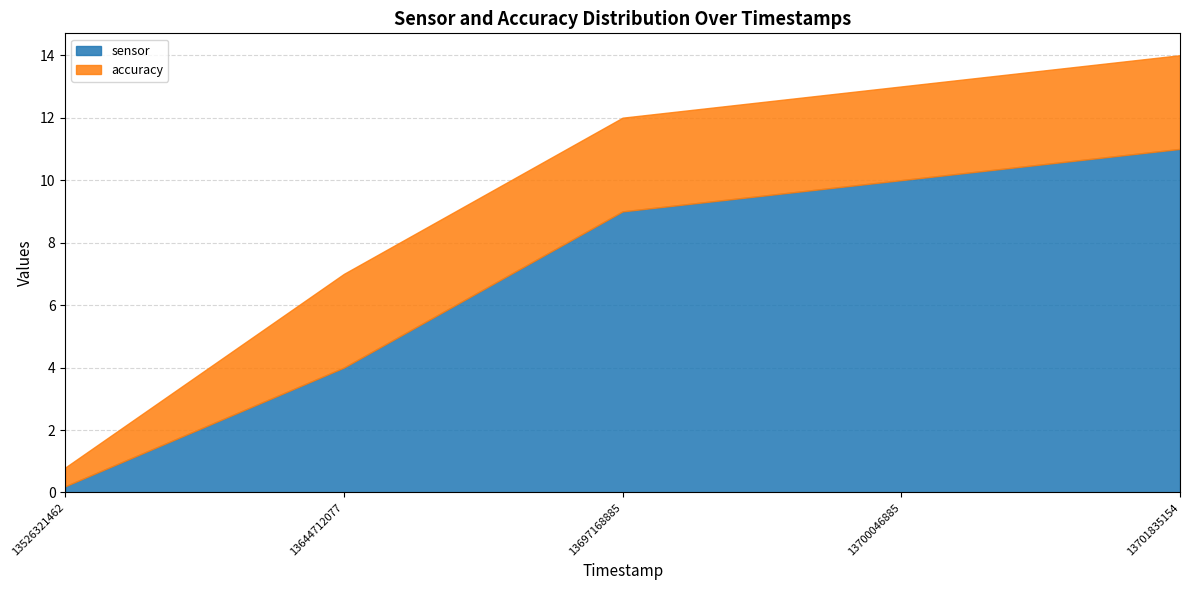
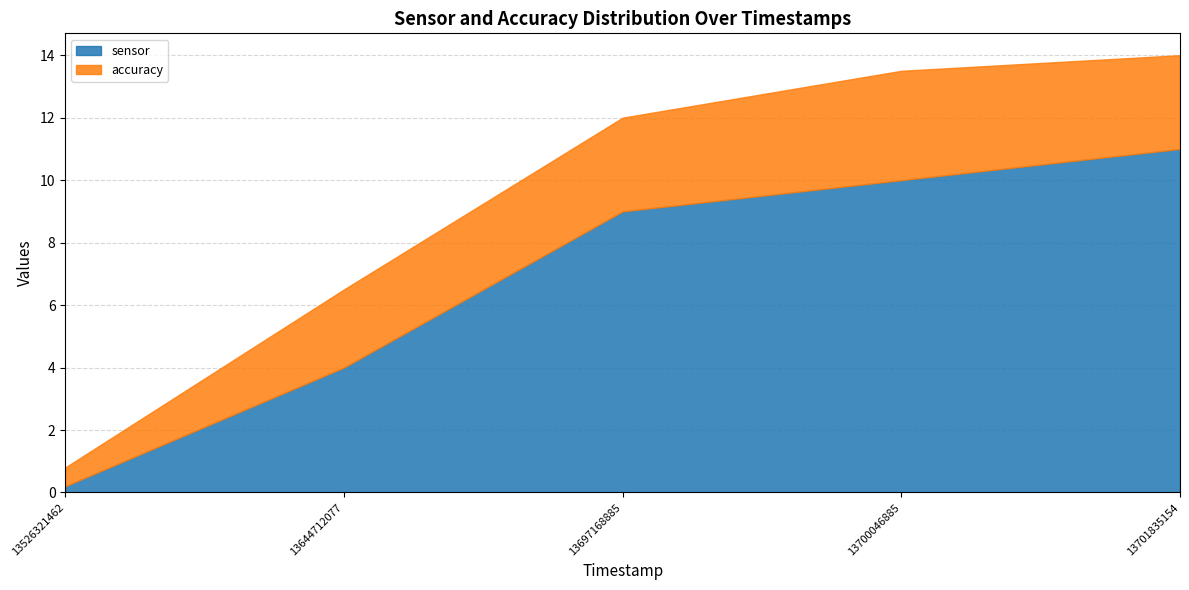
  {
    "sensor": {
      "13526321462": 0.2,
      "13644712077": 4.0,
      "13697168885": 9.0,
      "13700046885": 10.0,
      "13701835154": 11.0
    },
    "accuracy": {
      "13526321462": 0.6,
-     "13644712077": 3.0,
+     "13644712077": 2.5,
      "13697168885": 3.0,
-     "13700046885": 3.0,
+     "13700046885": 3.5,
      "13701835154": 3.0
    }
  }
